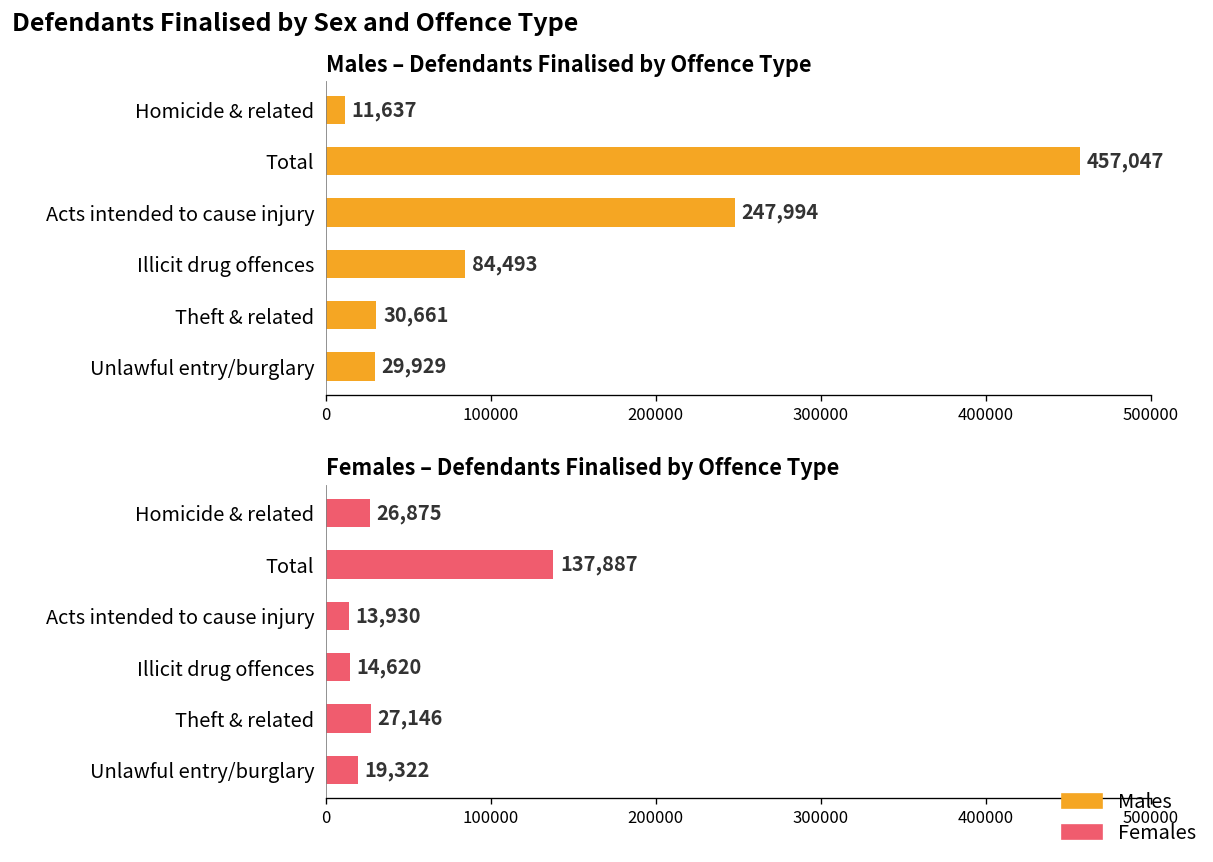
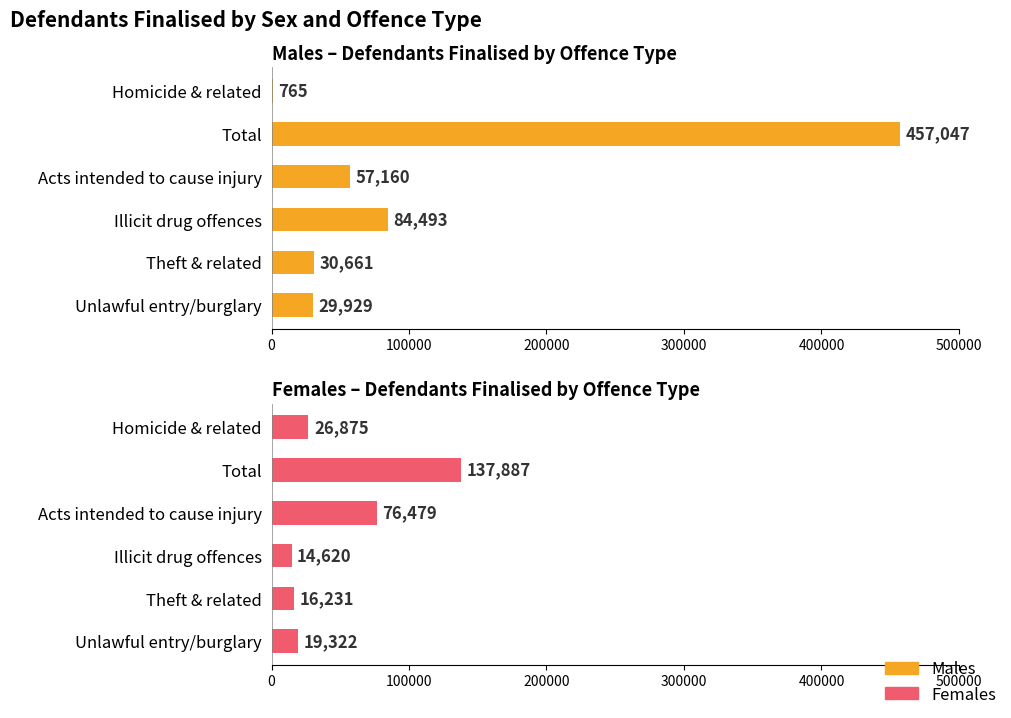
  {
    "Males – Defendants Finalised by Offence Type": {
-     "Homicide & related": "11,637",
+     "Homicide & related": "765",
      "Total": "457,047",
-     "Acts intended to cause injury": "247,994",
+     "Acts intended to cause injury": "57,160",
      "Illicit drug offences": "84,493",
      "Theft & related": "30,661",
      "Unlawful entry/burglary": "29,929"
    },
    "Females – Defendants Finalised by Offence Type": {
      "Homicide & related": "26,875",
      "Total": "137,887",
-     "Acts intended to cause injury": "13,930",
+     "Acts intended to cause injury": "76,479",
      "Illicit drug offences": "14,620",
-     "Theft & related": "27,146",
+     "Theft & related": "16,231",
      "Unlawful entry/burglary": "19,322"
    }
  }
